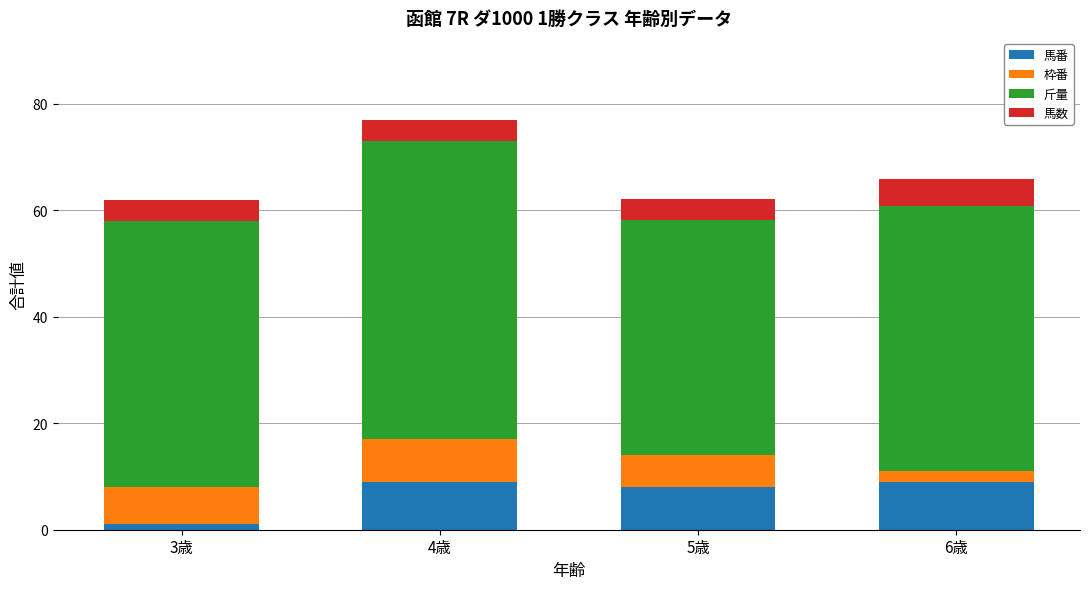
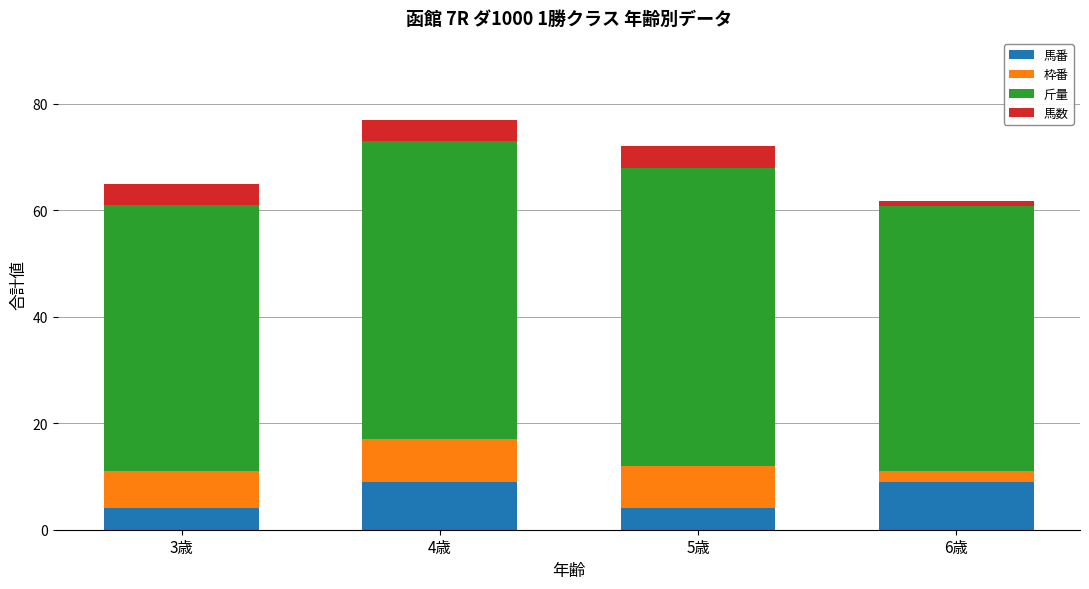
  {
    "馬番": {
-     "3歳": 1,
+     "3歳": 4,
      "4歳": 9,
-     "5歳": 8,
+     "5歳": 4,
      "6歳": 9
    },
    "枠番": {
      "3歳": 7,
      "4歳": 8,
-     "5歳": 6,
+     "5歳": 8,
      "6歳": 2
    },
    "斤量": {
      "3歳": 50,
      "4歳": 56,
-     "5歳": 44,
+     "5歳": 56,
      "6歳": 50
    },
    "馬数": {
      "3歳": 4,
      "4歳": 4,
      "5歳": 4,
-     "6歳": 5
+     "6歳": 1
    }
  }
